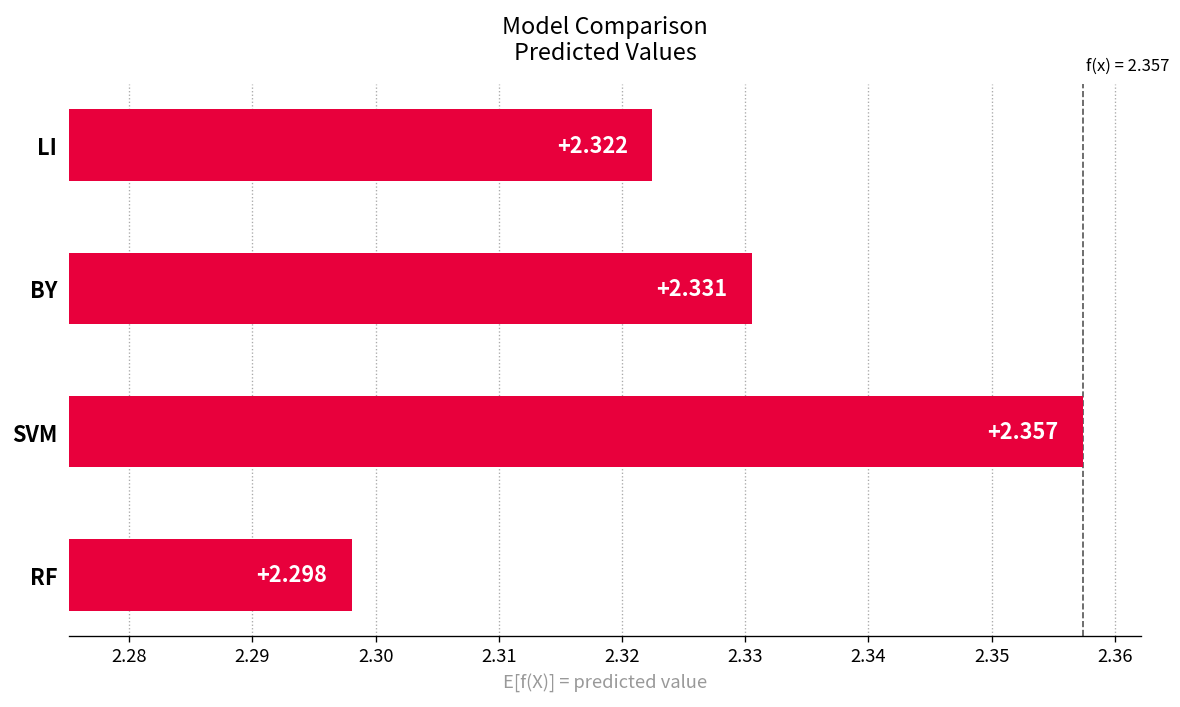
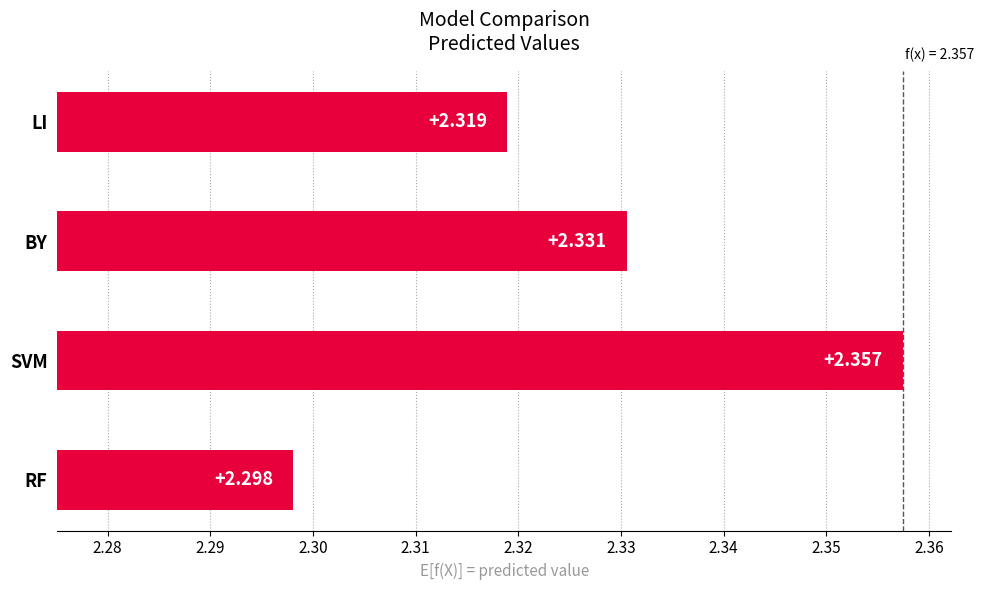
  {
-   "LI": "+2.322",
+   "LI": "+2.319",
    "BY": "+2.331",
    "SVM": "+2.357",
    "RF": "+2.298"
  }
